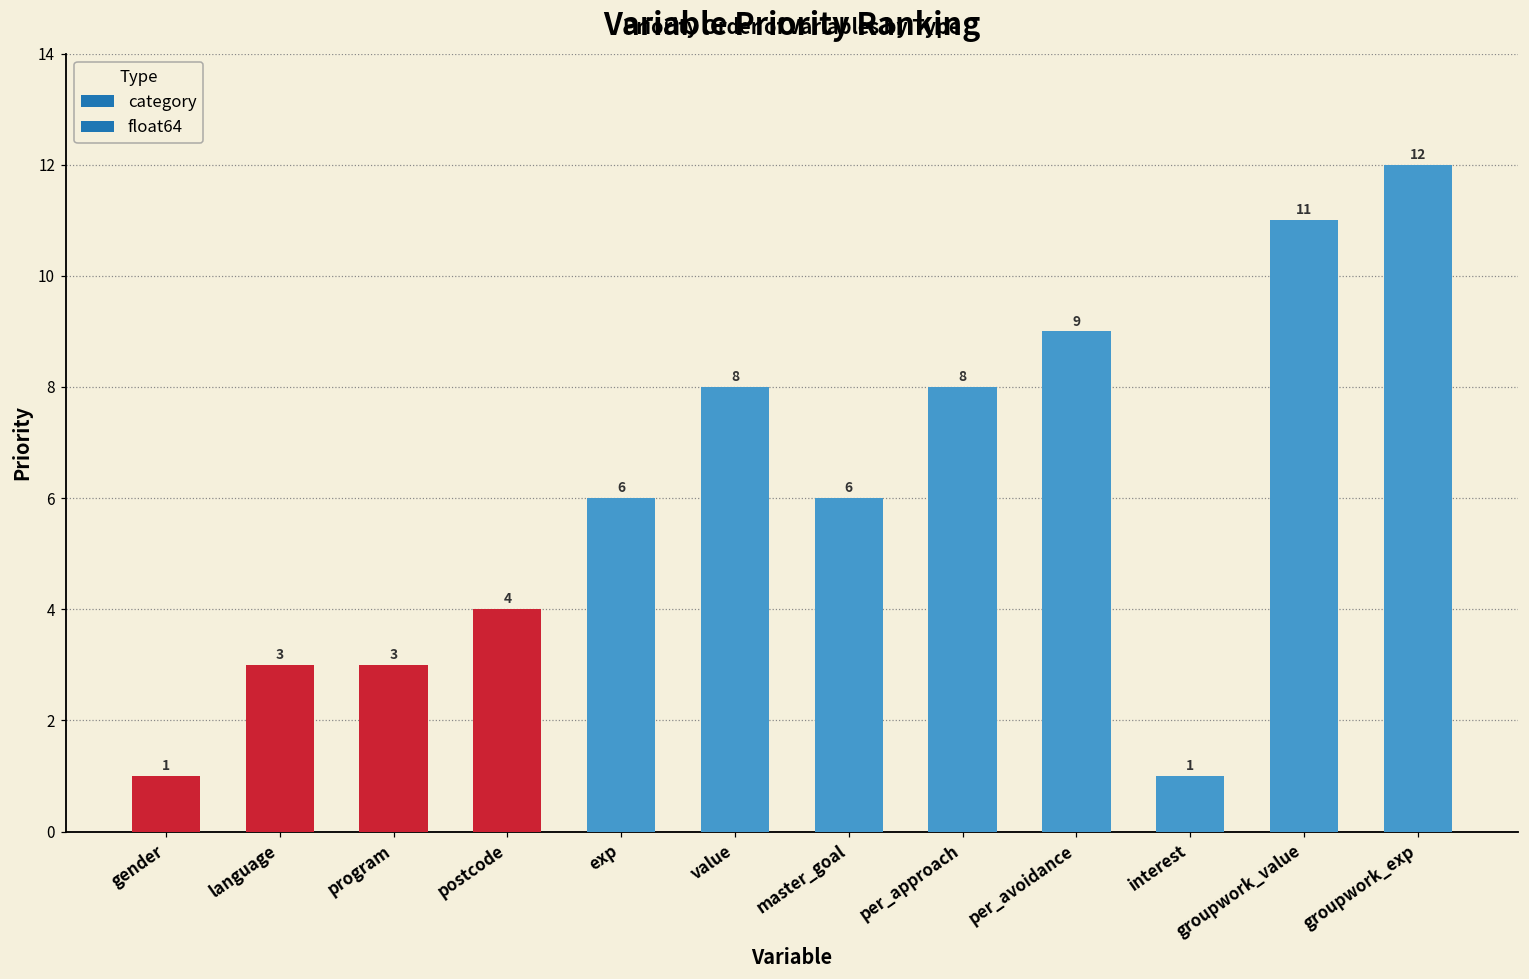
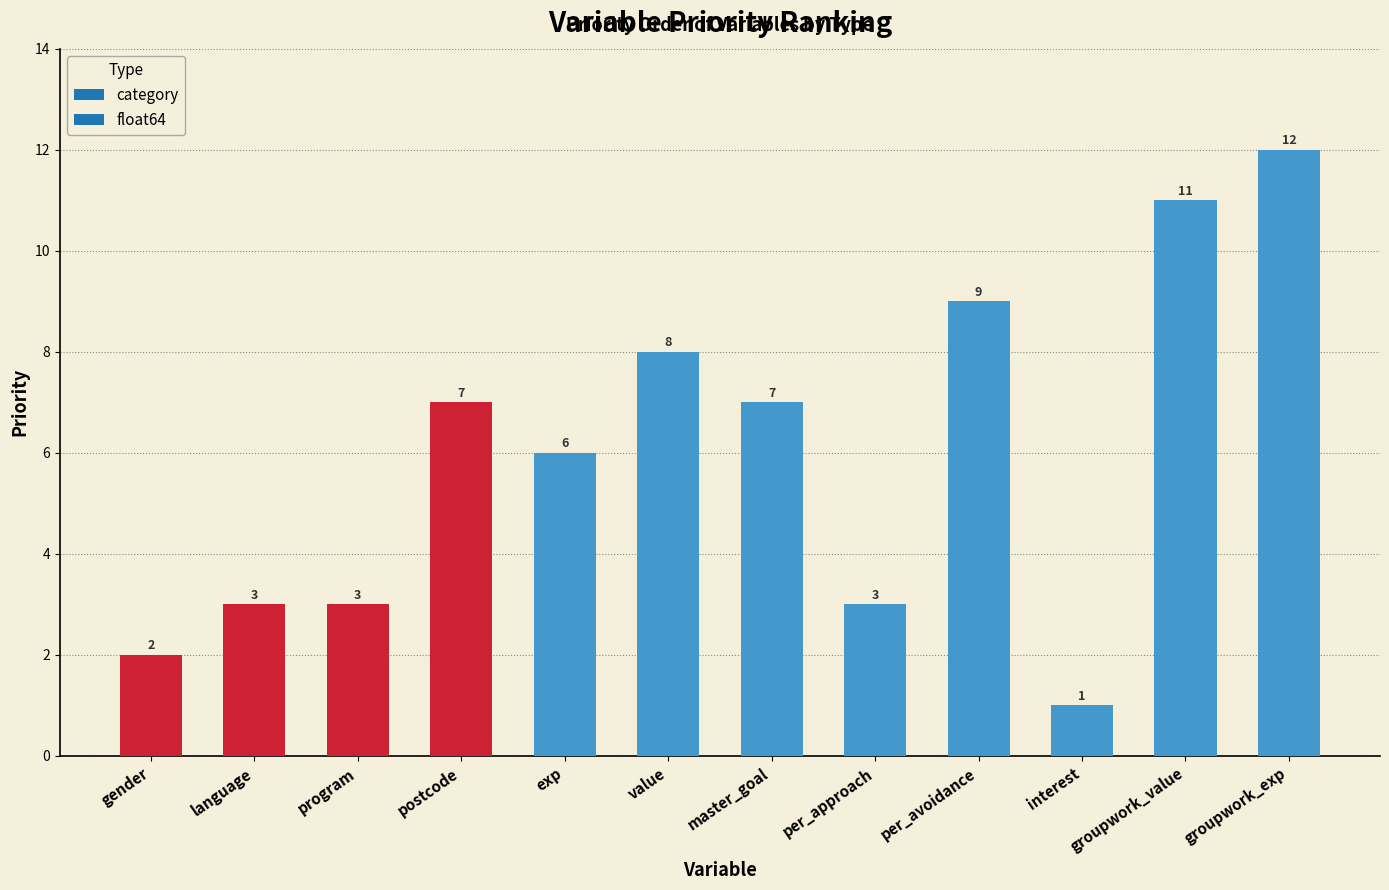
  {
-   "gender": 1,
+   "gender": 2,
    "language": 3,
    "program": 3,
-   "postcode": 4,
+   "postcode": 7,
    "exp": 6,
    "value": 8,
-   "master_goal": 6,
-   "per_approach": 8,
+   "master_goal": 7,
+   "per_approach": 3,
    "per_avoidance": 9,
    "interest": 1,
    "groupwork_value": 11,
    "groupwork_exp": 12
  }
